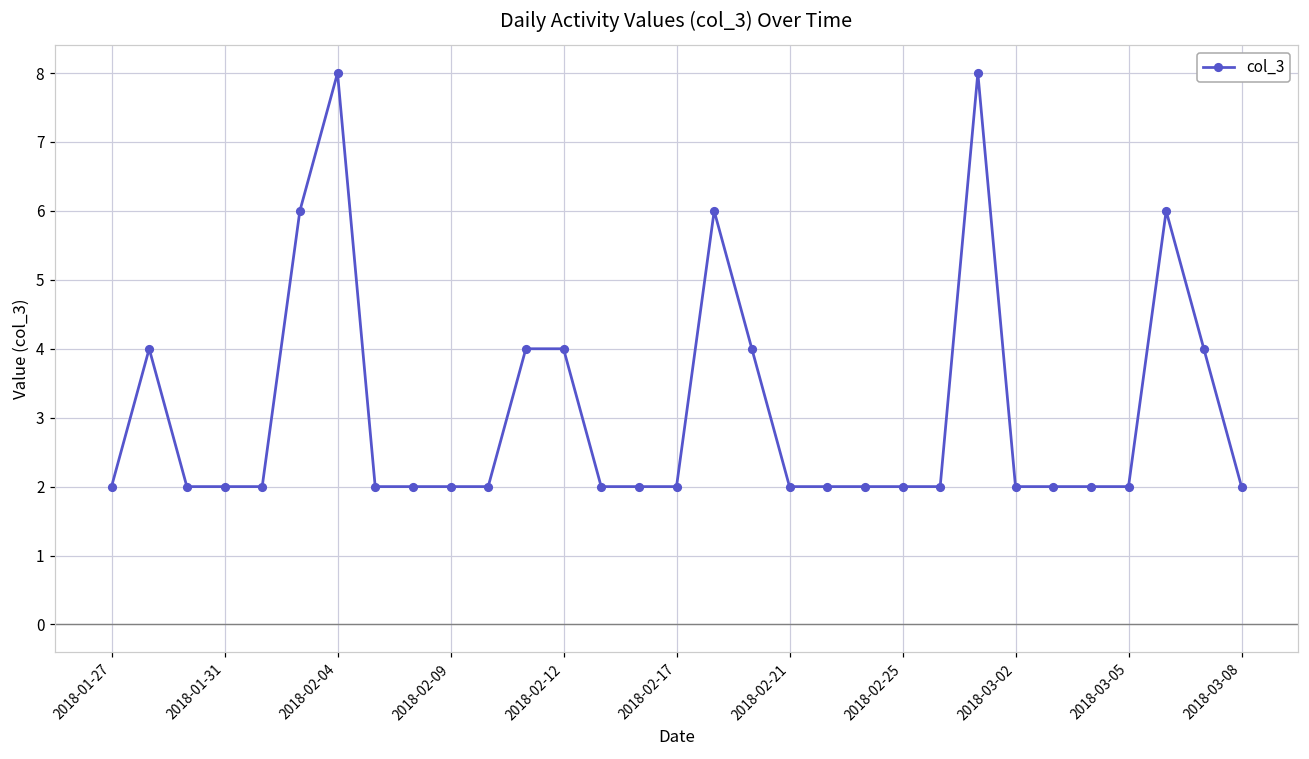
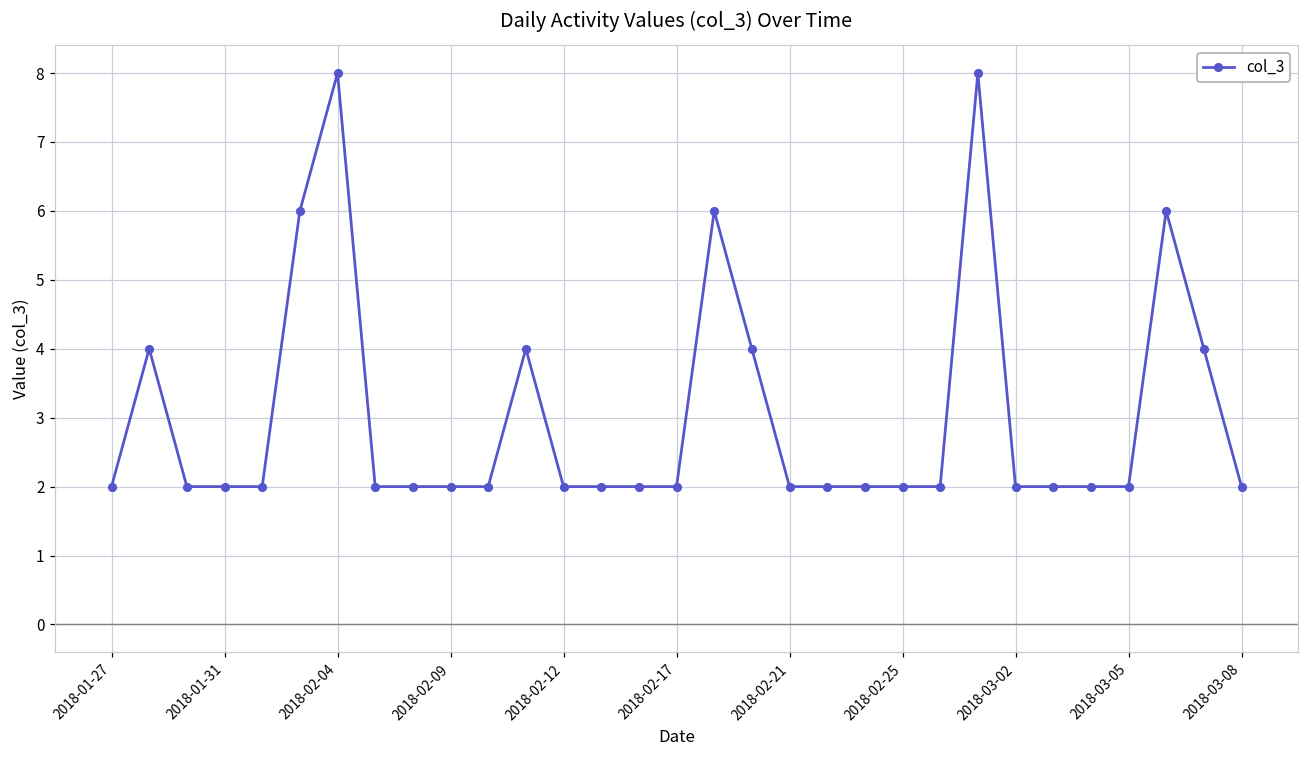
  {
    "2018-01-27": 2,
    "2018-01-31": 2,
    "2018-02-04": 8,
    "2018-02-09": 2,
-   "2018-02-12": 4,
+   "2018-02-12": 2,
    "2018-02-17": 2,
    "2018-02-21": 2,
    "2018-02-25": 2,
    "2018-03-02": 2,
    "2018-03-05": 2,
    "2018-03-08": 2
  }
